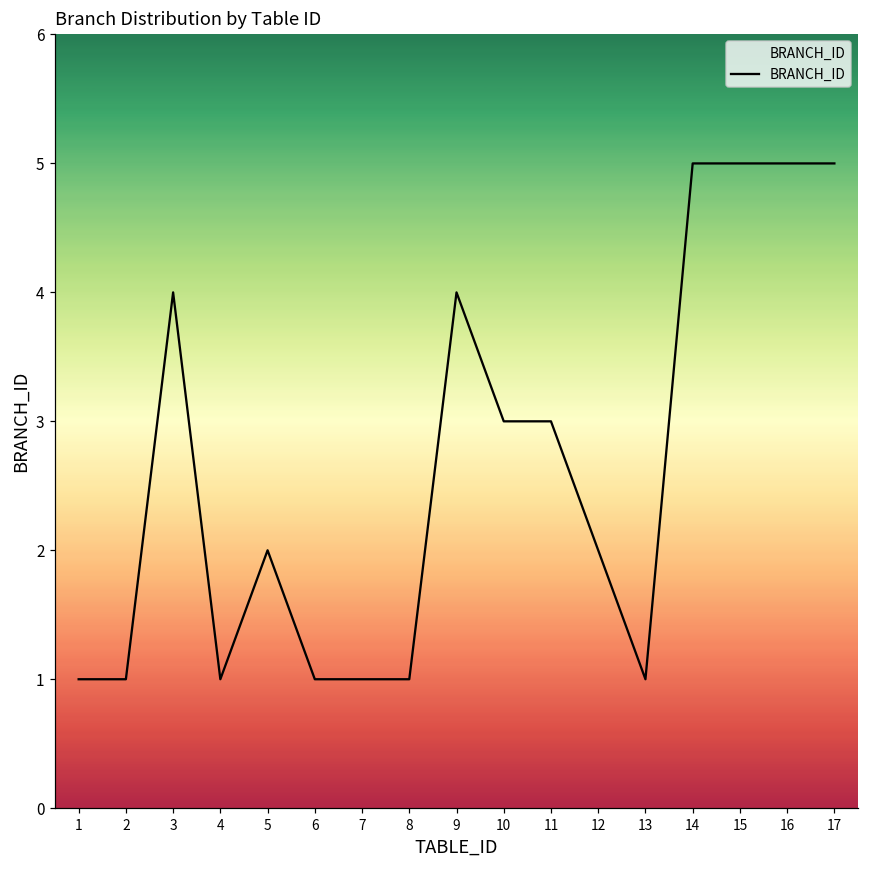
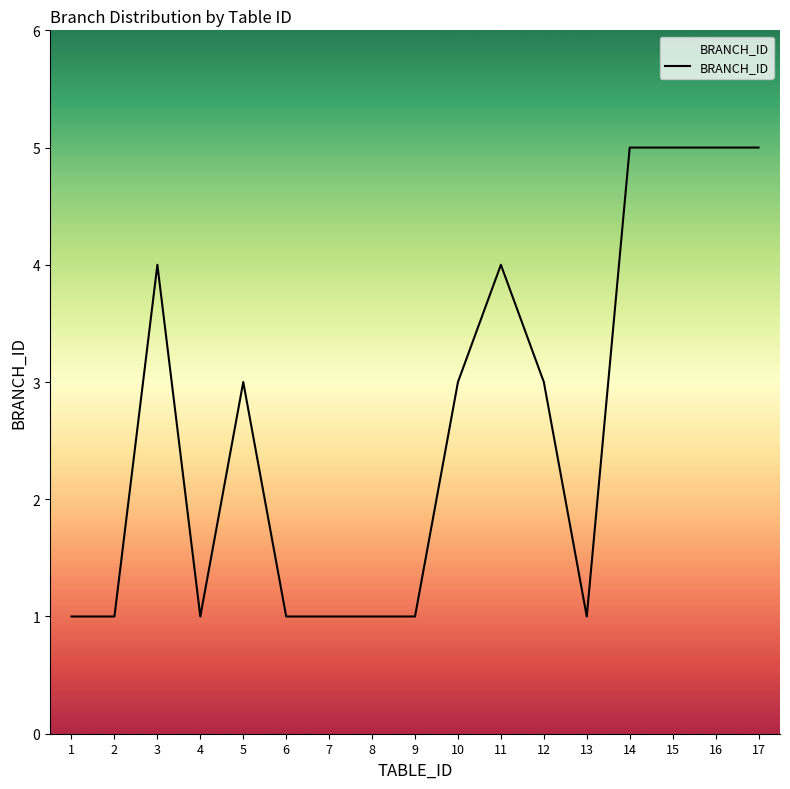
  {
    "1": 1,
    "2": 1,
    "3": 4,
    "4": 1,
-   "5": 2,
+   "5": 3,
    "6": 1,
    "7": 1,
    "8": 1,
-   "9": 4,
+   "9": 1,
    "10": 3,
-   "11": 3,
-   "12": 2,
+   "11": 4,
+   "12": 3,
    "13": 1,
    "14": 5,
    "15": 5,
    "16": 5,
    "17": 5
  }
